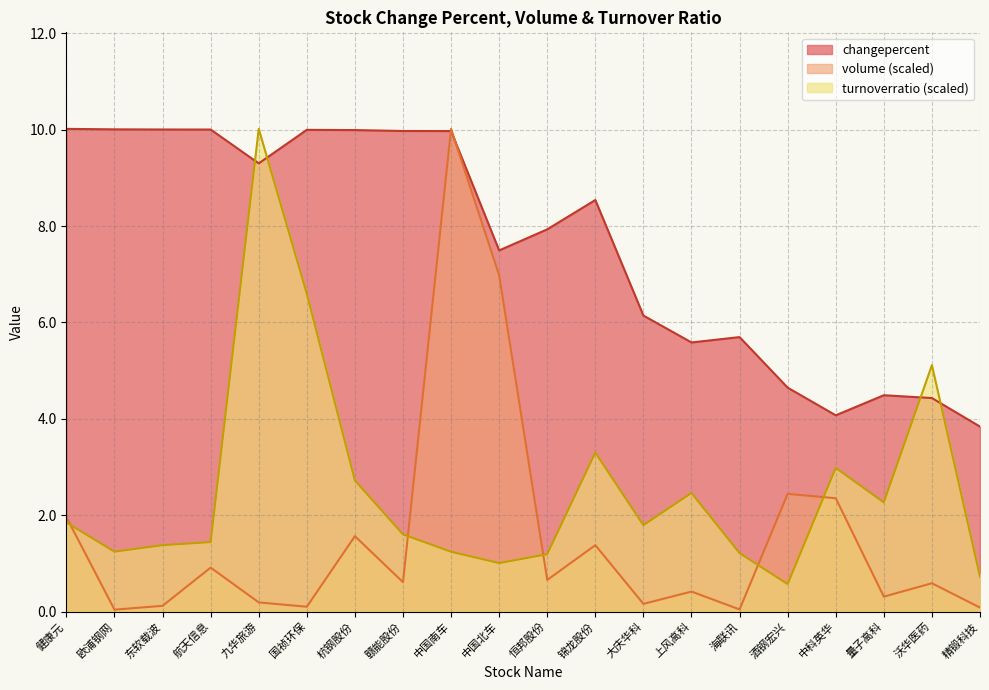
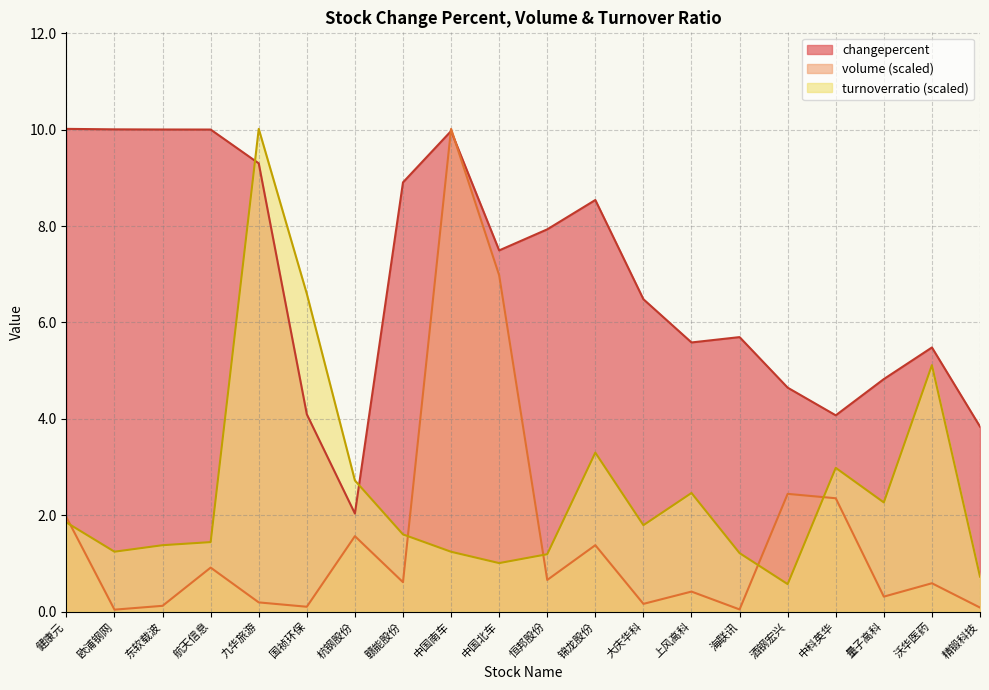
  {
    "changepercent": {
      "健康元": 10.0,
      "欧浦钢网": 10.0,
      "东软载波": 10.0,
      "航天信息": 10.0,
      "九华旅游": 9.3,
-     "国祯环保": 10.0,
-     "杭钢股份": 10.0,
-     "赣能股份": 10.0,
+     "国祯环保": 4.1,
+     "杭钢股份": 2.0,
+     "赣能股份": 8.9,
      "中国北车": 7.5,
      "恒邦股份": 7.9,
      "锦龙股份": 8.5,
-     "大庆华科": 6.1,
+     "大庆华科": 6.5,
      "上风高科": 5.6,
      "海联讯": 5.7,
      "酒钢宏兴": 4.6,
      "中科英华": 4.1,
-     "量子高科": 4.5,
-     "沃华医药": 4.4,
+     "量子高科": 4.8,
+     "沃华医药": 5.5,
      "精锻科技": 3.8
    }
  }
